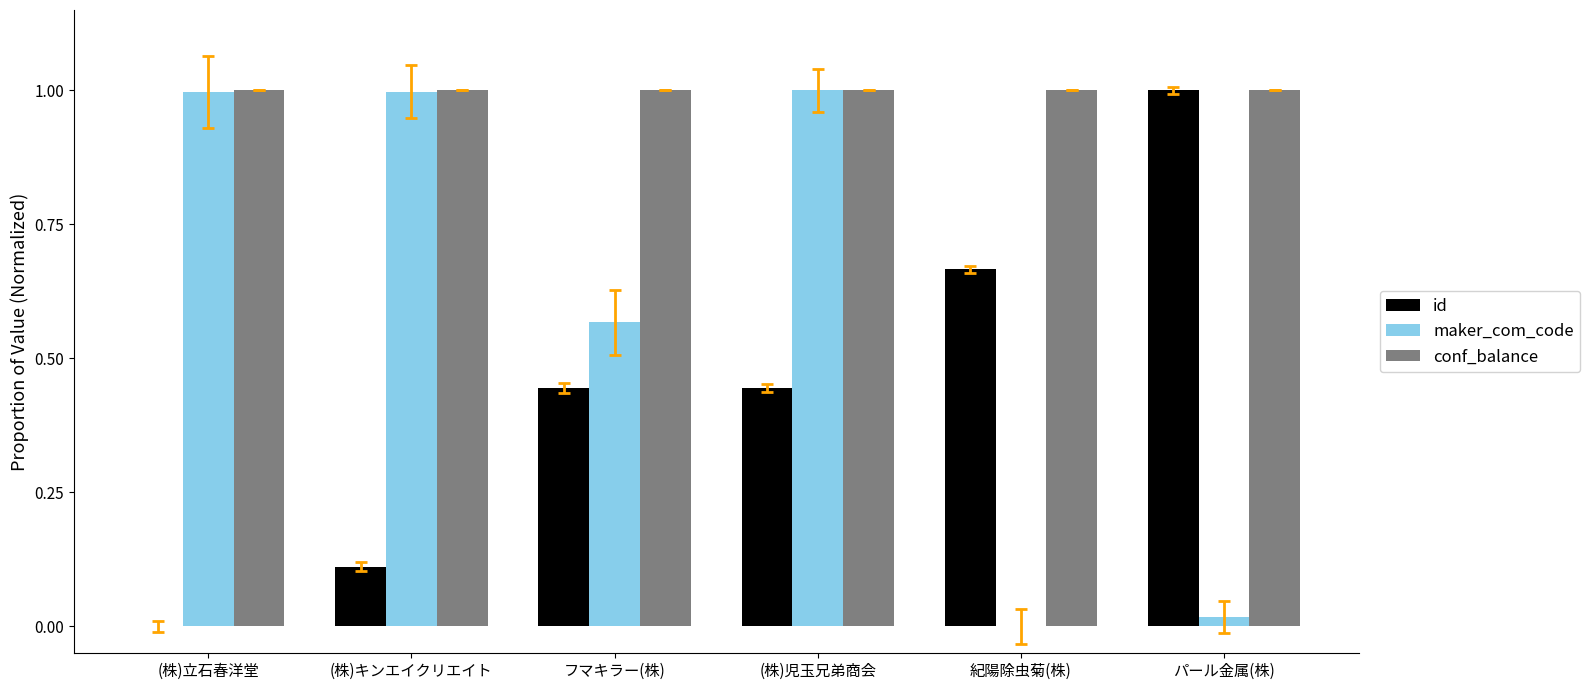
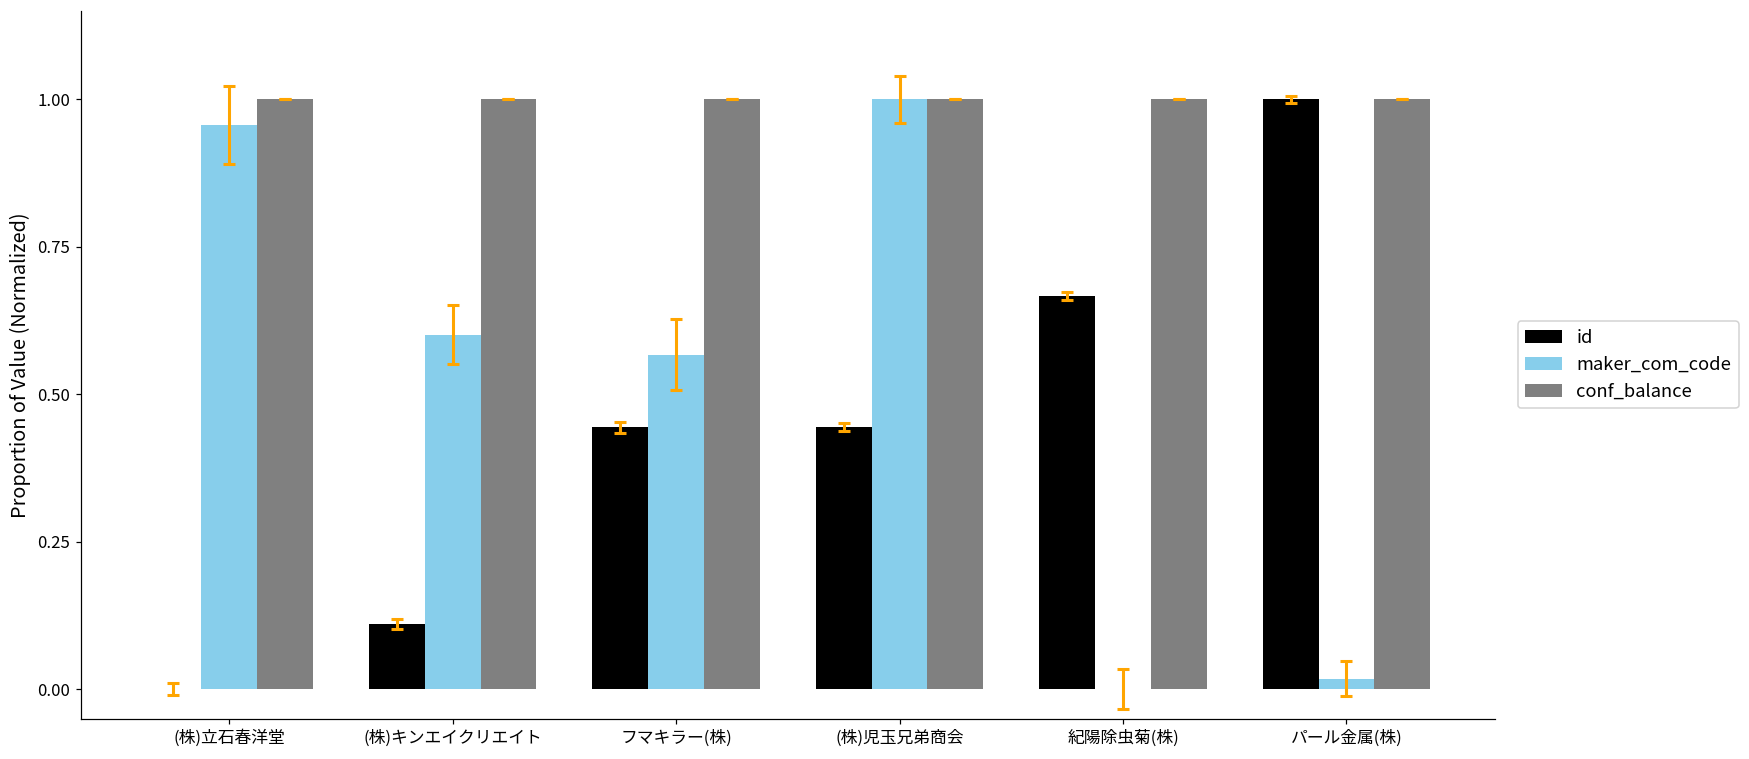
  {
    "id": {
      "(株)立石春洋堂": 0.00,
      "(株)キンエイクリエイト": 0.11,
      "フマキラー(株)": 0.44,
      "(株)児玉兄弟商会": 0.44,
      "紀陽除虫菊(株)": 0.67,
      "パール金属(株)": 1.00
    },
    "maker_com_code": {
-     "(株)立石春洋堂": 1.00,
-     "(株)キンエイクリエイト": 1.00,
+     "(株)立石春洋堂": 0.96,
+     "(株)キンエイクリエイト": 0.60,
      "フマキラー(株)": 0.57,
      "(株)児玉兄弟商会": 1.00,
      "紀陽除虫菊(株)": 0.00,
      "パール金属(株)": 0.02
    },
    "conf_balance": {
      "(株)立石春洋堂": 1.00,
      "(株)キンエイクリエイト": 1.00,
      "フマキラー(株)": 1.00,
      "(株)児玉兄弟商会": 1.00,
      "紀陽除虫菊(株)": 1.00,
      "パール金属(株)": 1.00
    }
  }
